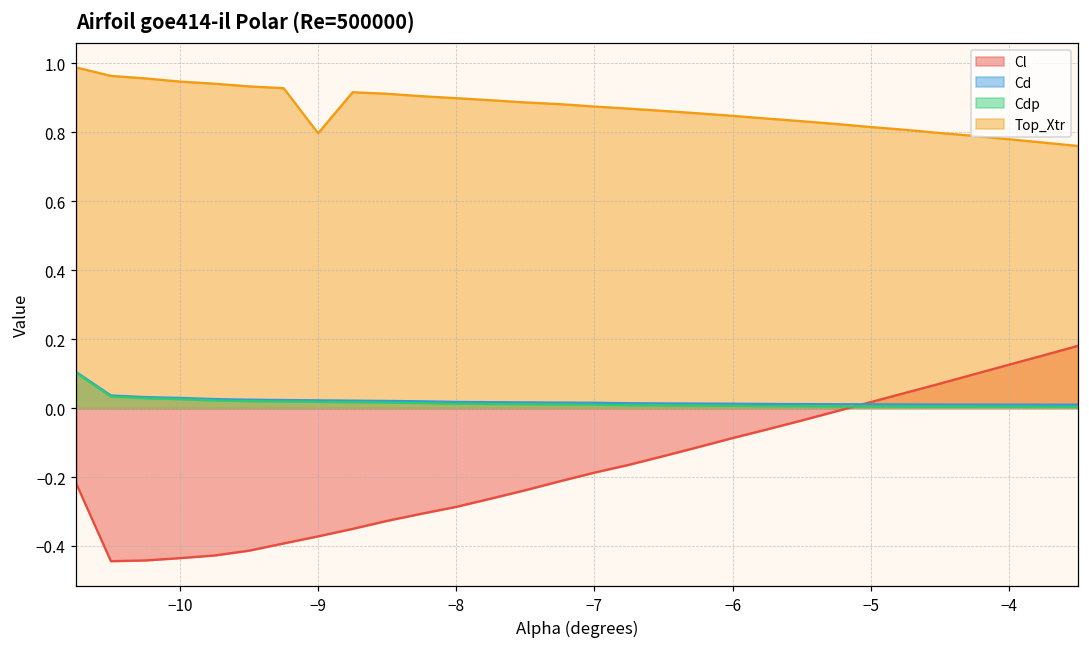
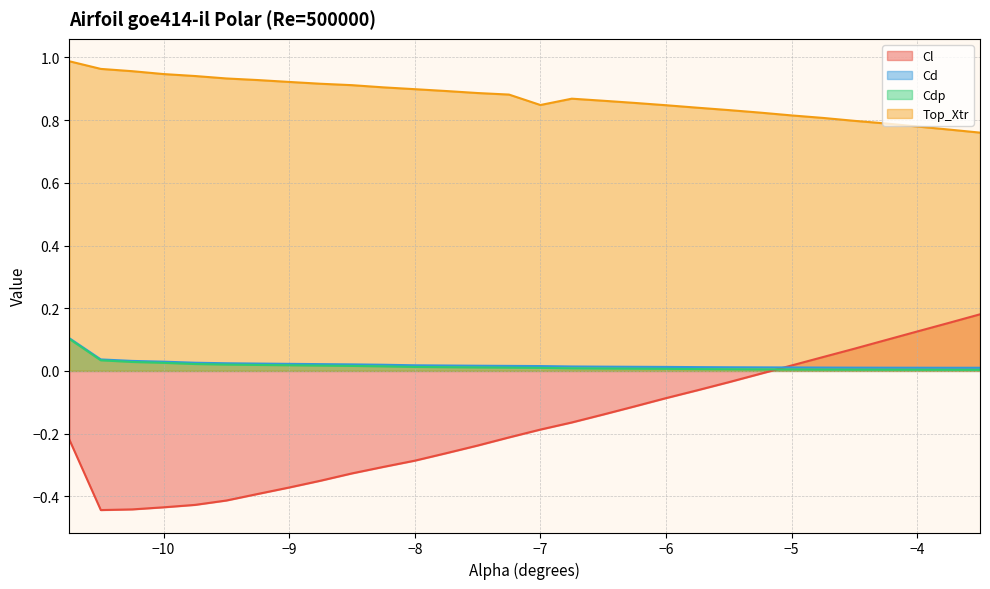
  {
    "Top_Xtr": {
      "−10": 0.95,
-     "−9": 0.80,
+     "−9": 0.92,
      "−8": 0.90,
-     "−7": 0.87,
+     "−7": 0.85,
      "−6": 0.85,
      "−5": 0.82,
      "−4": 0.78
    }
  }
